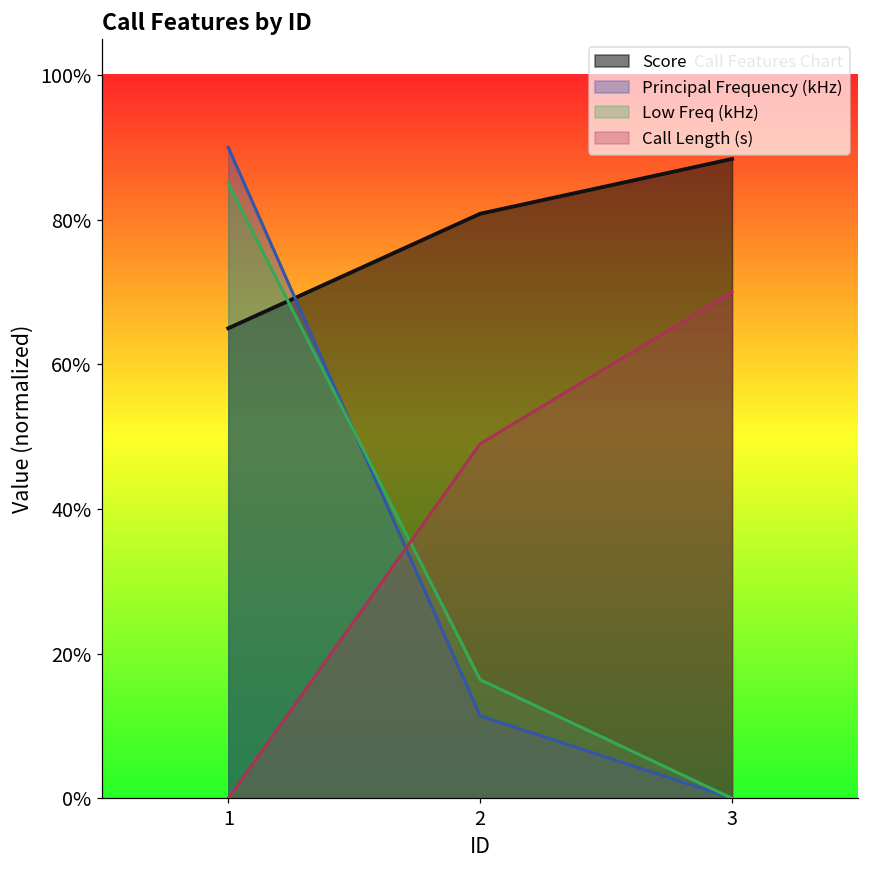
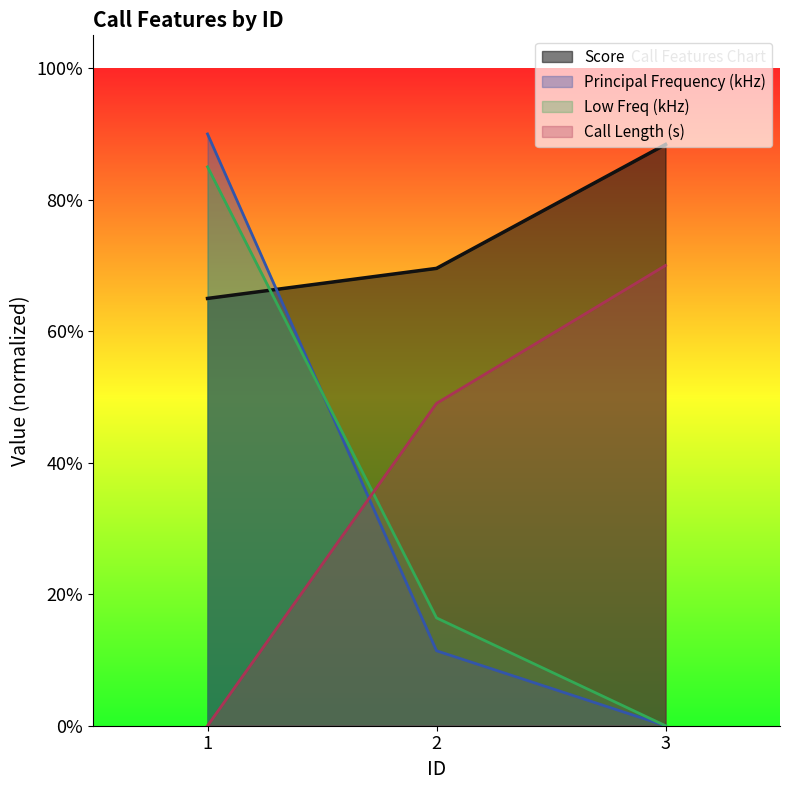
  {
    "Score": {
      "1": "65%",
-     "2": "81%"
+     "2": "70%"
    },
    "Principal Frequency (kHz)": {
      "1": "90%",
      "2": "11%"
    },
    "Low Freq (kHz)": {
      "1": "85%",
      "2": "16%"
    },
    "Call Length (s)": {
      "1": "0%",
      "2": "49%",
      "3": "70%"
    }
  }
